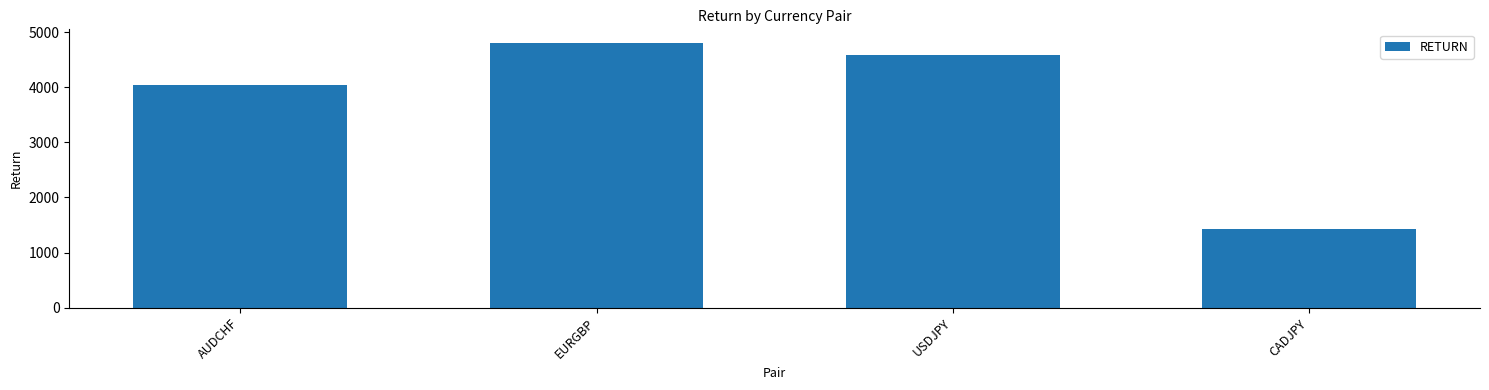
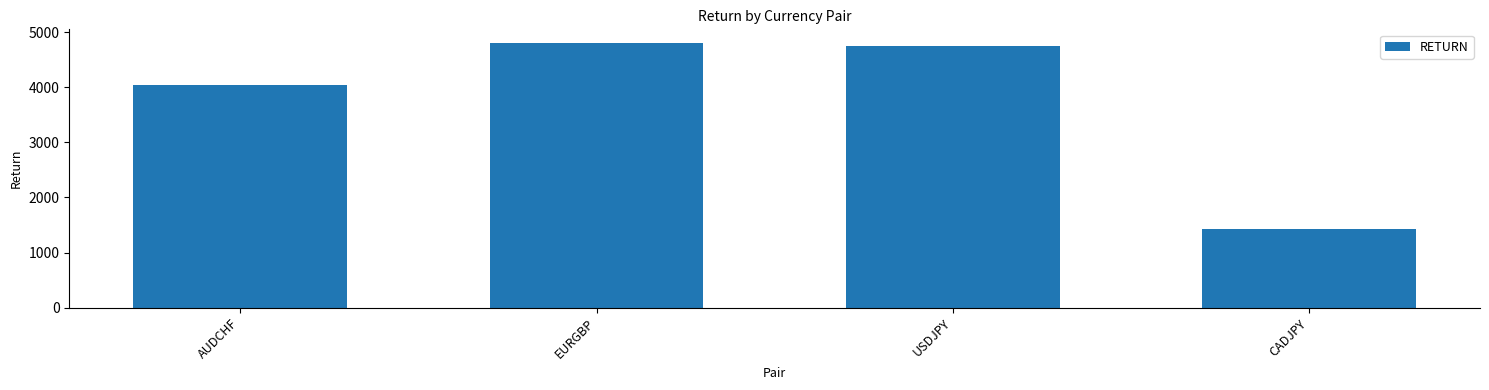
  {
    "AUDCHF": 4000,
    "EURGBP": 4800,
-   "USDJPY": 4600,
+   "USDJPY": 4800,
    "CADJPY": 1400
  }
